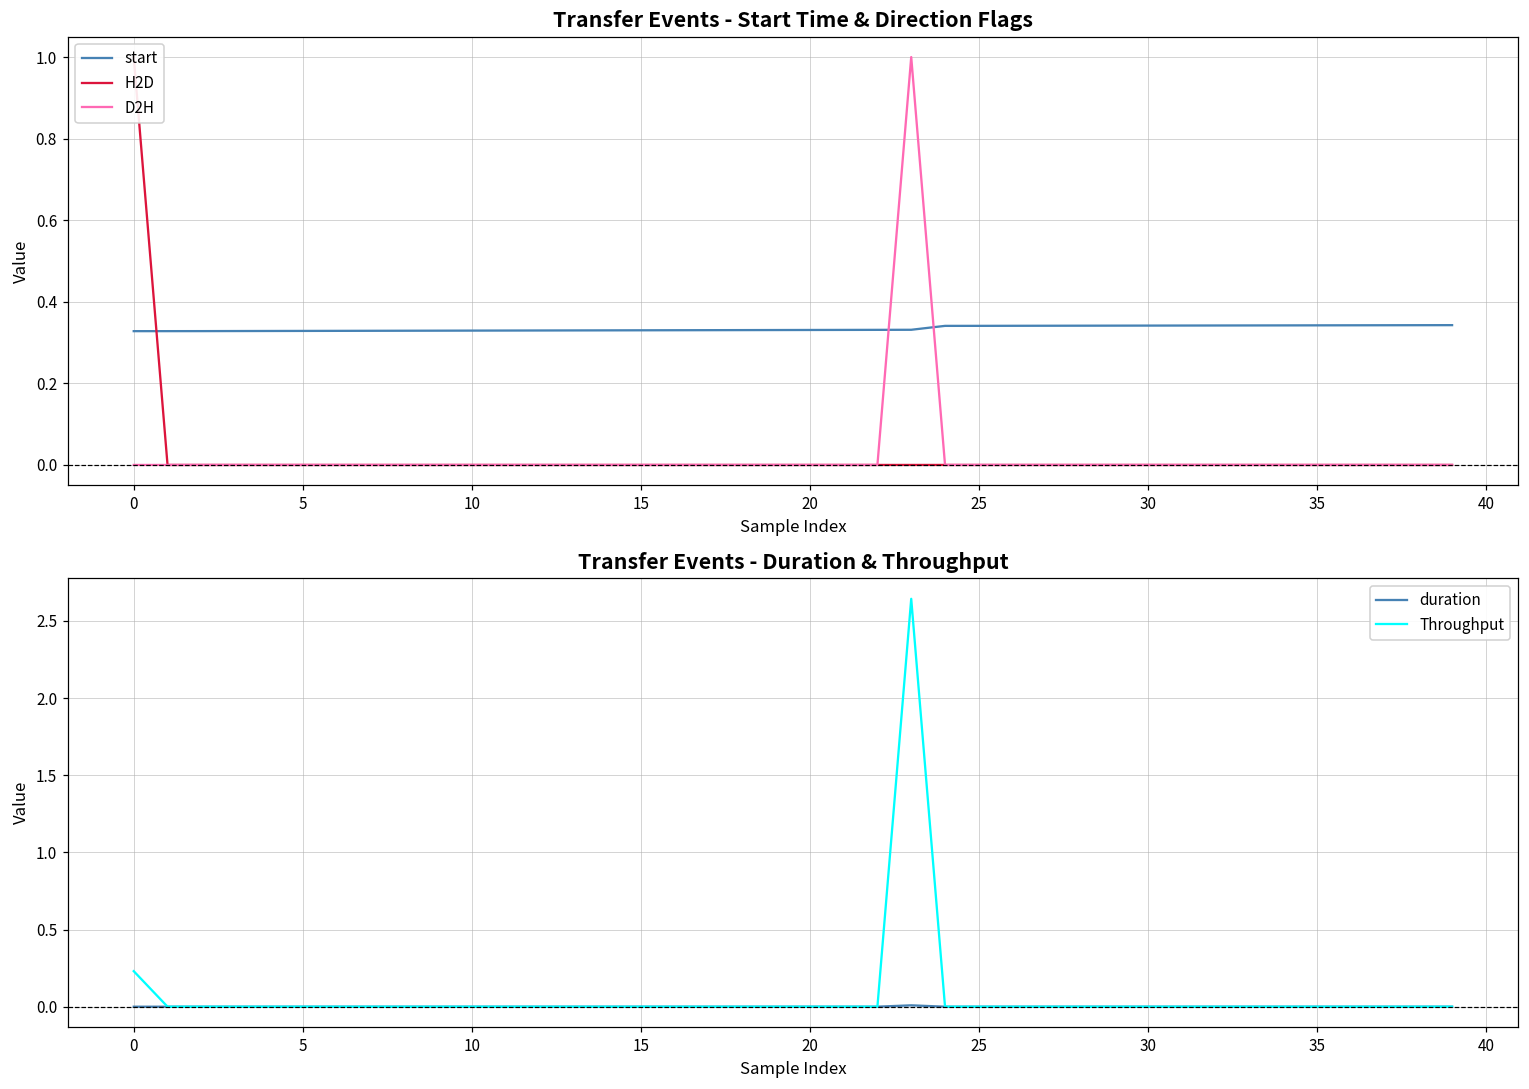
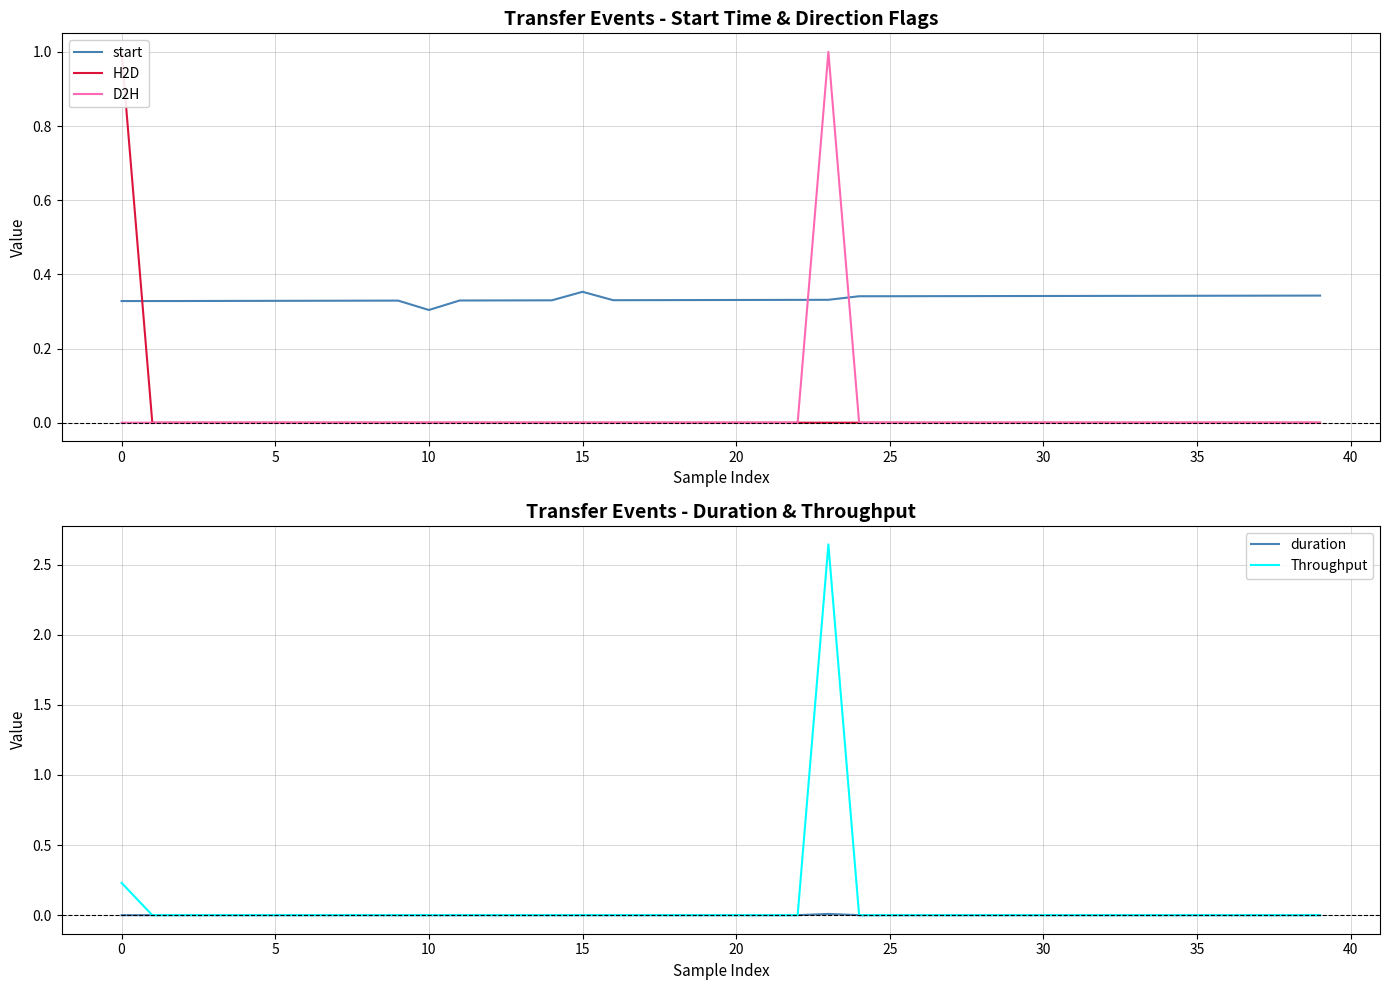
  {
    "Transfer Events - Start Time & Direction Flags": {
      "start": {
        "0": 0.33,
        "5": 0.33,
-       "10": 0.33,
-       "15": 0.33,
+       "10": 0.30,
+       "15": 0.35,
        "20": 0.33,
        "25": 0.34,
        "30": 0.34,
        "35": 0.34
      },
      "D2H": {
        "0": 0.00
      }
    },
    "Transfer Events - Duration & Throughput": {
      "duration": {
        "0": 0.00
      },
      "Throughput": {
        "0": 0.23
      }
    }
  }
